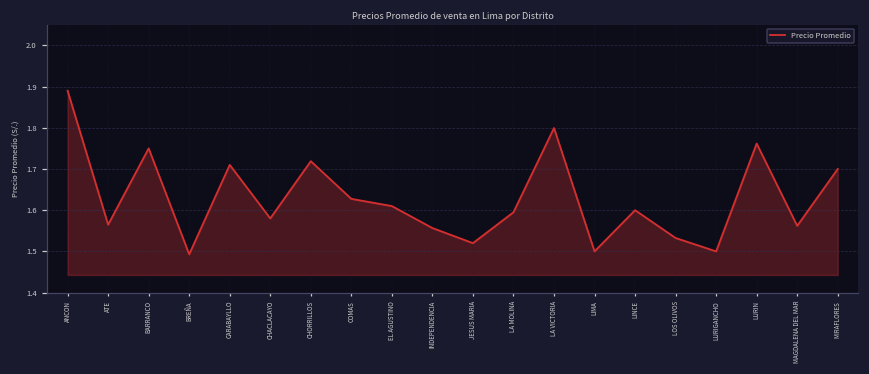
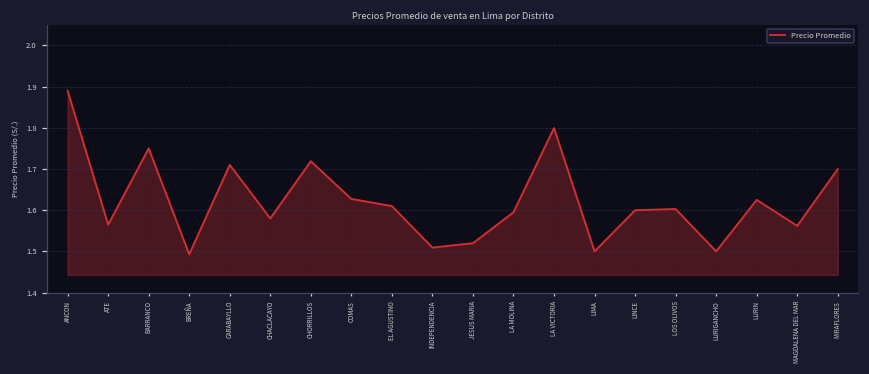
  {
    "ANCON": 1.89,
    "ATE": 1.56,
    "BARRANCO": 1.75,
    "BREÑA": 1.49,
    "CARABAYLLO": 1.71,
    "CHACLACAYO": 1.58,
    "CHORRILLOS": 1.72,
    "COMAS": 1.63,
    "EL AGUSTINO": 1.61,
-   "INDEPENDENCIA": 1.56,
+   "INDEPENDENCIA": 1.51,
    "JESUS MARIA": 1.52,
    "LA MOLINA": 1.60,
    "LA VICTORIA": 1.80,
    "LIMA": 1.50,
    "LINCE": 1.60,
-   "LOS OLIVOS": 1.53,
+   "LOS OLIVOS": 1.60,
    "LURIGANCHO": 1.50,
-   "LURIN": 1.76,
+   "LURIN": 1.63,
    "MAGDALENA DEL MAR": 1.56,
    "MIRAFLORES": 1.70
  }
